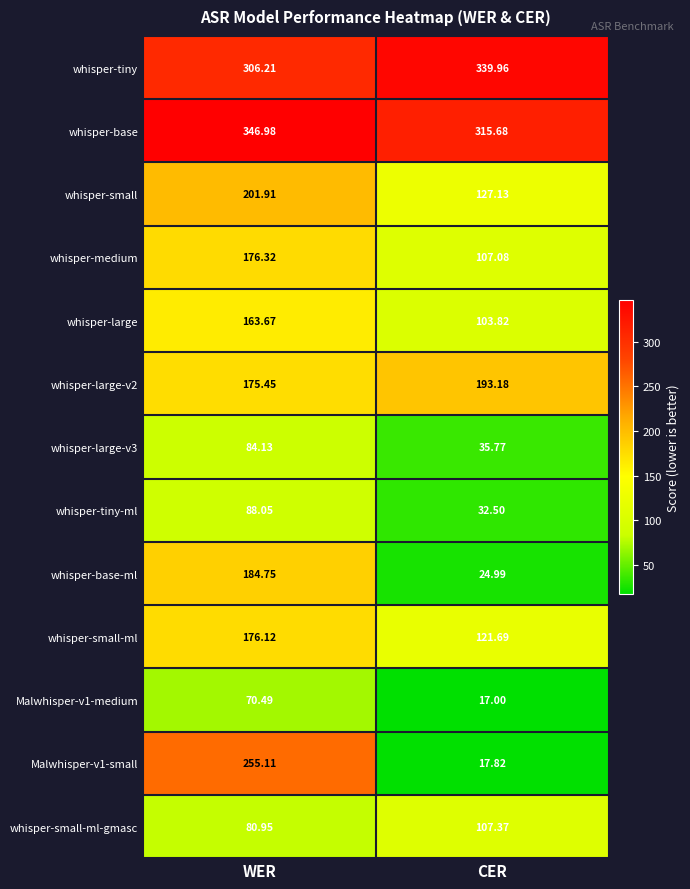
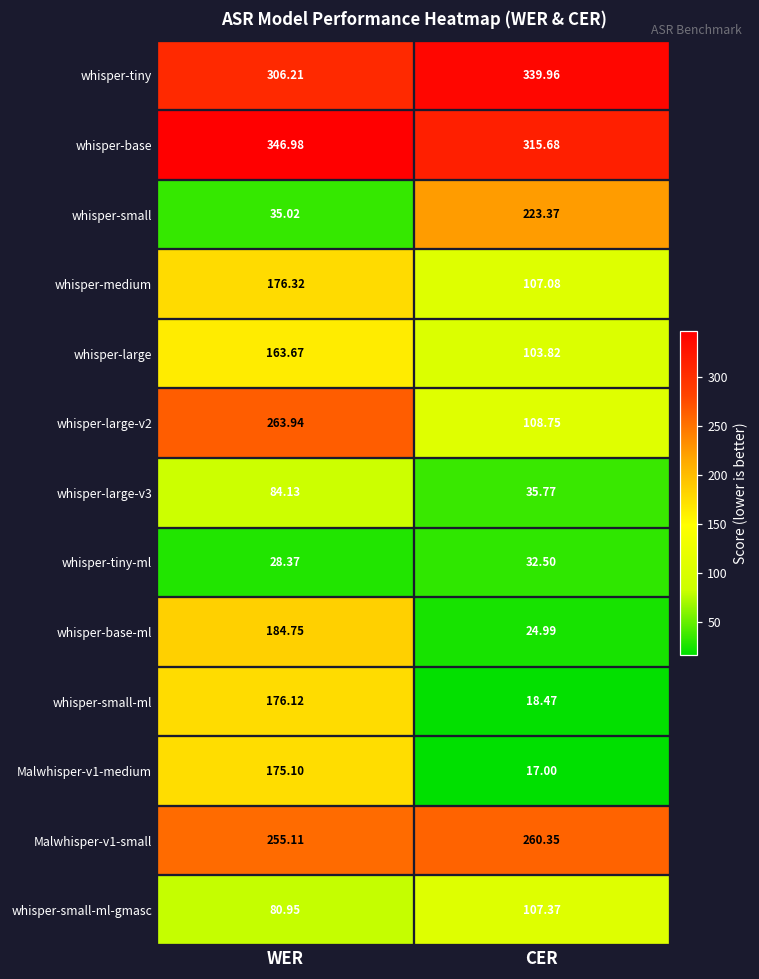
  {
    "whisper-tiny": {
      "WER": 306.21,
      "CER": 339.96
    },
    "whisper-base": {
      "WER": 346.98,
      "CER": 315.68
    },
    "whisper-small": {
-     "WER": 201.91,
-     "CER": 127.13
+     "WER": 35.02,
+     "CER": 223.37
    },
    "whisper-medium": {
      "WER": 176.32,
      "CER": 107.08
    },
    "whisper-large": {
      "WER": 163.67,
      "CER": 103.82
    },
    "whisper-large-v2": {
-     "WER": 175.45,
-     "CER": 193.18
+     "WER": 263.94,
+     "CER": 108.75
    },
    "whisper-large-v3": {
      "WER": 84.13,
      "CER": 35.77
    },
    "whisper-tiny-ml": {
-     "WER": 88.05,
+     "WER": 28.37,
      "CER": 32.50
    },
    "whisper-base-ml": {
      "WER": 184.75,
      "CER": 24.99
    },
    "whisper-small-ml": {
      "WER": 176.12,
-     "CER": 121.69
+     "CER": 18.47
    },
    "Malwhisper-v1-medium": {
-     "WER": 70.49,
+     "WER": 175.10,
      "CER": 17.00
    },
    "Malwhisper-v1-small": {
      "WER": 255.11,
-     "CER": 17.82
+     "CER": 260.35
    },
    "whisper-small-ml-gmasc": {
      "WER": 80.95,
      "CER": 107.37
    }
  }
